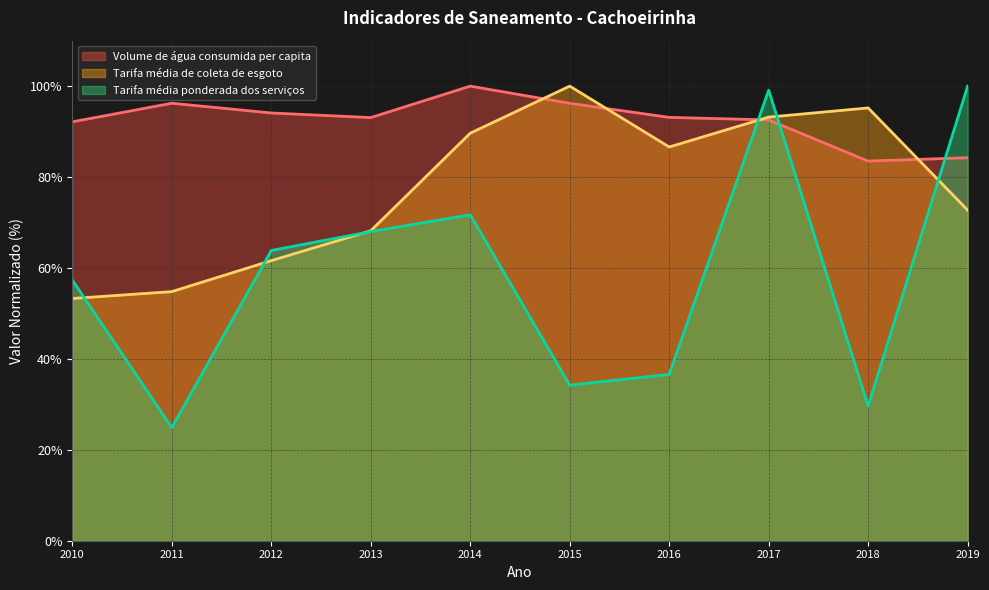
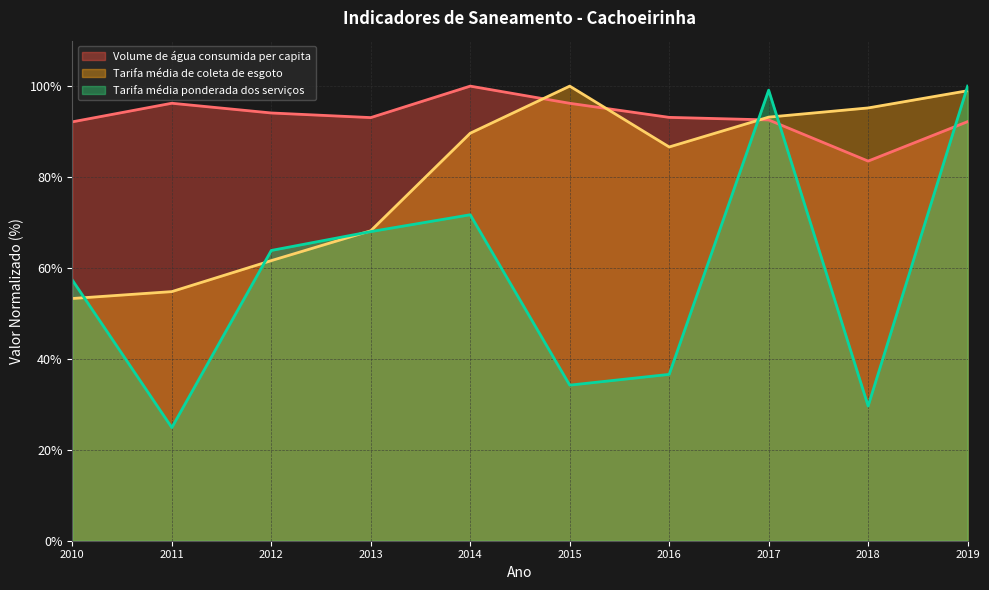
  {
    "Volume de água consumida per capita": {
      "2010": "92%",
      "2011": "96%",
      "2012": "94%",
      "2013": "93%",
      "2014": "100%",
      "2015": "96%",
      "2016": "93%",
      "2017": "93%",
      "2018": "84%",
-     "2019": "84%"
+     "2019": "92%"
    },
    "Tarifa média de coleta de esgoto": {
      "2010": "53%",
      "2011": "55%",
      "2012": "62%",
      "2014": "90%",
      "2015": "100%",
      "2016": "87%",
      "2017": "93%",
      "2018": "95%",
-     "2019": "73%"
+     "2019": "99%"
    },
    "Tarifa média ponderada dos serviços": {
      "2010": "57%",
      "2011": "25%",
      "2012": "64%",
      "2014": "72%",
      "2015": "34%",
      "2016": "37%",
      "2017": "99%",
      "2018": "30%",
      "2019": "100%"
    }
  }
